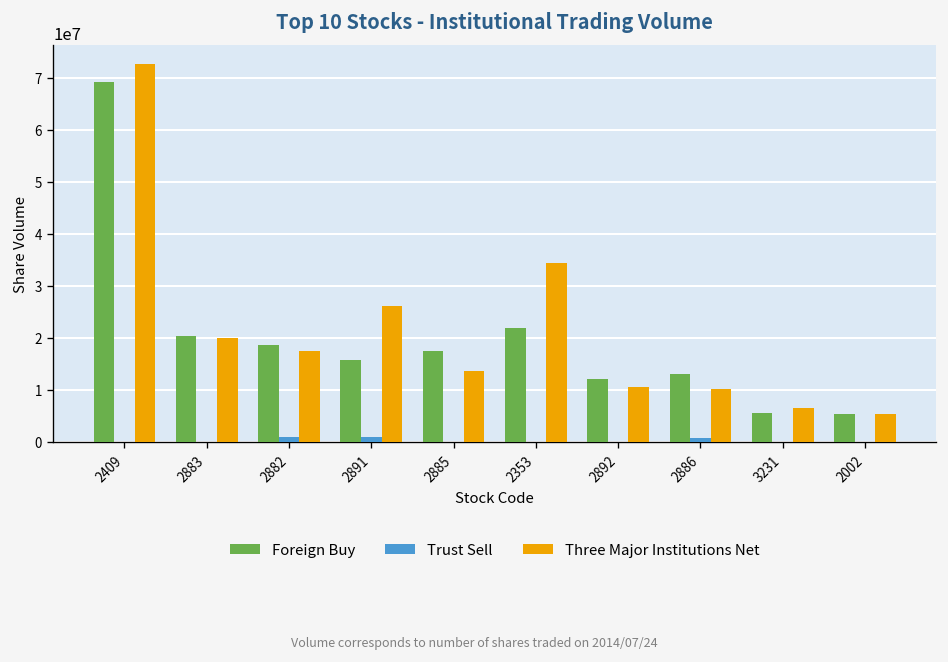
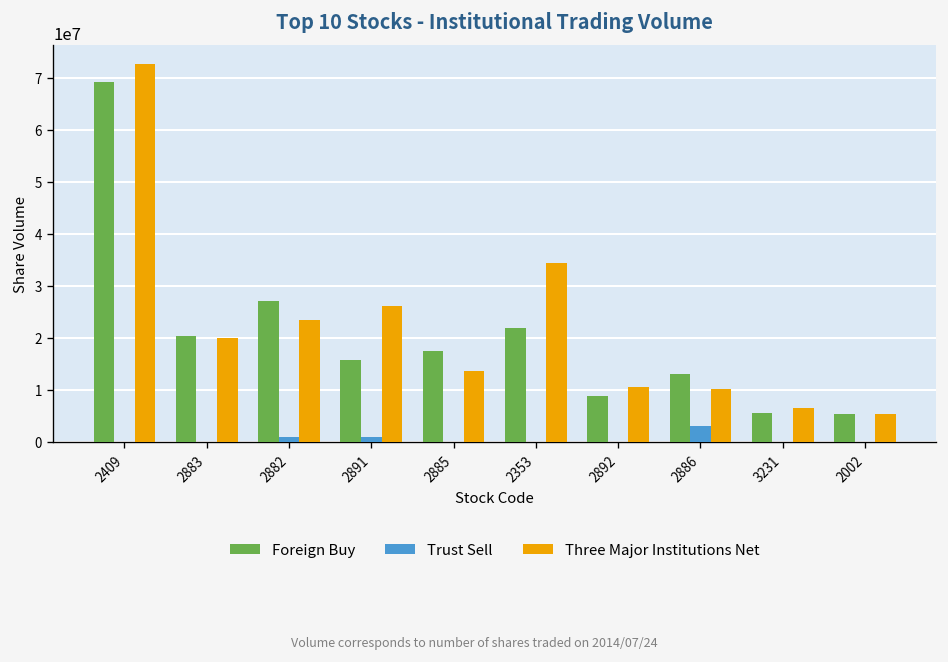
  {
    "Foreign Buy": {
      "2409": 69000000,
      "2883": 20000000,
-     "2882": 19000000,
+     "2882": 27000000,
      "2891": 16000000,
      "2885": 18000000,
      "2353": 22000000,
-     "2892": 12000000,
+     "2892": 9000000,
      "2886": 13000000,
      "3231": 6000000,
      "2002": 5000000
    },
    "Trust Sell": {
      "2409": 0,
      "2883": 0,
      "2882": 1000000,
      "2891": 1000000,
      "2885": 0,
      "2353": 0,
      "2892": 0,
-     "2886": 1000000,
+     "2886": 3000000,
      "3231": 0,
      "2002": 0
    },
    "Three Major Institutions Net": {
      "2409": 73000000,
      "2883": 20000000,
-     "2882": 18000000,
+     "2882": 24000000,
      "2891": 26000000,
      "2885": 14000000,
      "2353": 35000000,
      "2892": 11000000,
      "2886": 10000000,
      "3231": 7000000,
      "2002": 5000000
    }
  }
